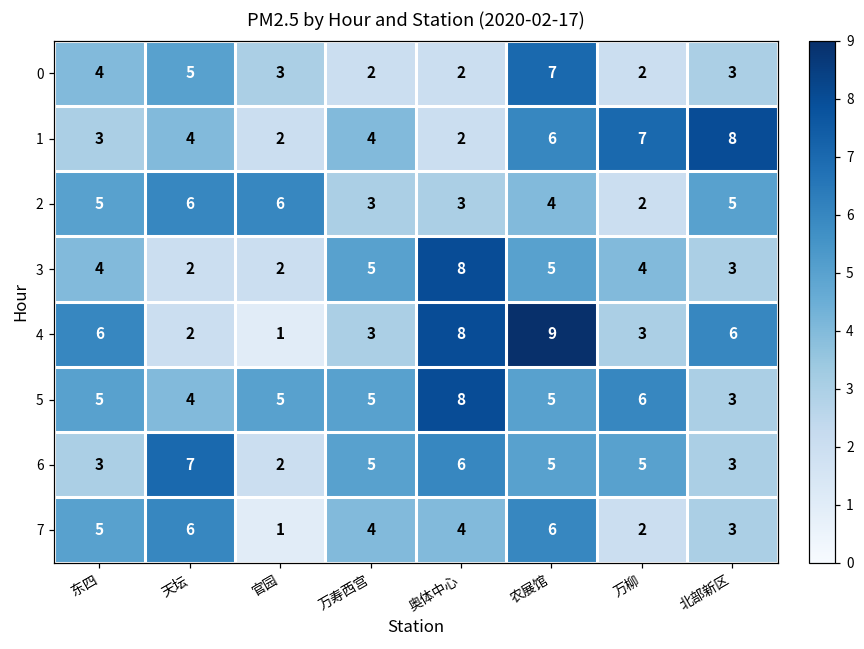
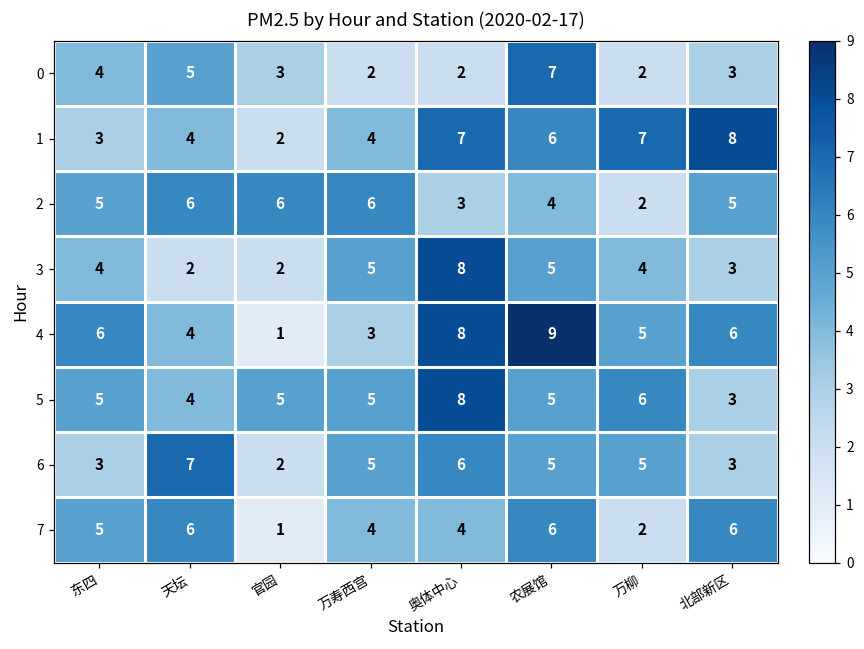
  {
    "0": {
      "东四": 4,
      "天坛": 5,
      "官园": 3,
      "万寿西宫": 2,
      "奥体中心": 2,
      "农展馆": 7,
      "万柳": 2,
      "北部新区": 3
    },
    "1": {
      "东四": 3,
      "天坛": 4,
      "官园": 2,
      "万寿西宫": 4,
-     "奥体中心": 2,
+     "奥体中心": 7,
      "农展馆": 6,
      "万柳": 7,
      "北部新区": 8
    },
    "2": {
      "东四": 5,
      "天坛": 6,
      "官园": 6,
-     "万寿西宫": 3,
+     "万寿西宫": 6,
      "奥体中心": 3,
      "农展馆": 4,
      "万柳": 2,
      "北部新区": 5
    },
    "3": {
      "东四": 4,
      "天坛": 2,
      "官园": 2,
      "万寿西宫": 5,
      "奥体中心": 8,
      "农展馆": 5,
      "万柳": 4,
      "北部新区": 3
    },
    "4": {
      "东四": 6,
-     "天坛": 2,
+     "天坛": 4,
      "官园": 1,
      "万寿西宫": 3,
      "奥体中心": 8,
      "农展馆": 9,
-     "万柳": 3,
+     "万柳": 5,
      "北部新区": 6
    },
    "5": {
      "东四": 5,
      "天坛": 4,
      "官园": 5,
      "万寿西宫": 5,
      "奥体中心": 8,
      "农展馆": 5,
      "万柳": 6,
      "北部新区": 3
    },
    "6": {
      "东四": 3,
      "天坛": 7,
      "官园": 2,
      "万寿西宫": 5,
      "奥体中心": 6,
      "农展馆": 5,
      "万柳": 5,
      "北部新区": 3
    },
    "7": {
      "东四": 5,
      "天坛": 6,
      "官园": 1,
      "万寿西宫": 4,
      "奥体中心": 4,
      "农展馆": 6,
      "万柳": 2,
-     "北部新区": 3
+     "北部新区": 6
    }
  }
